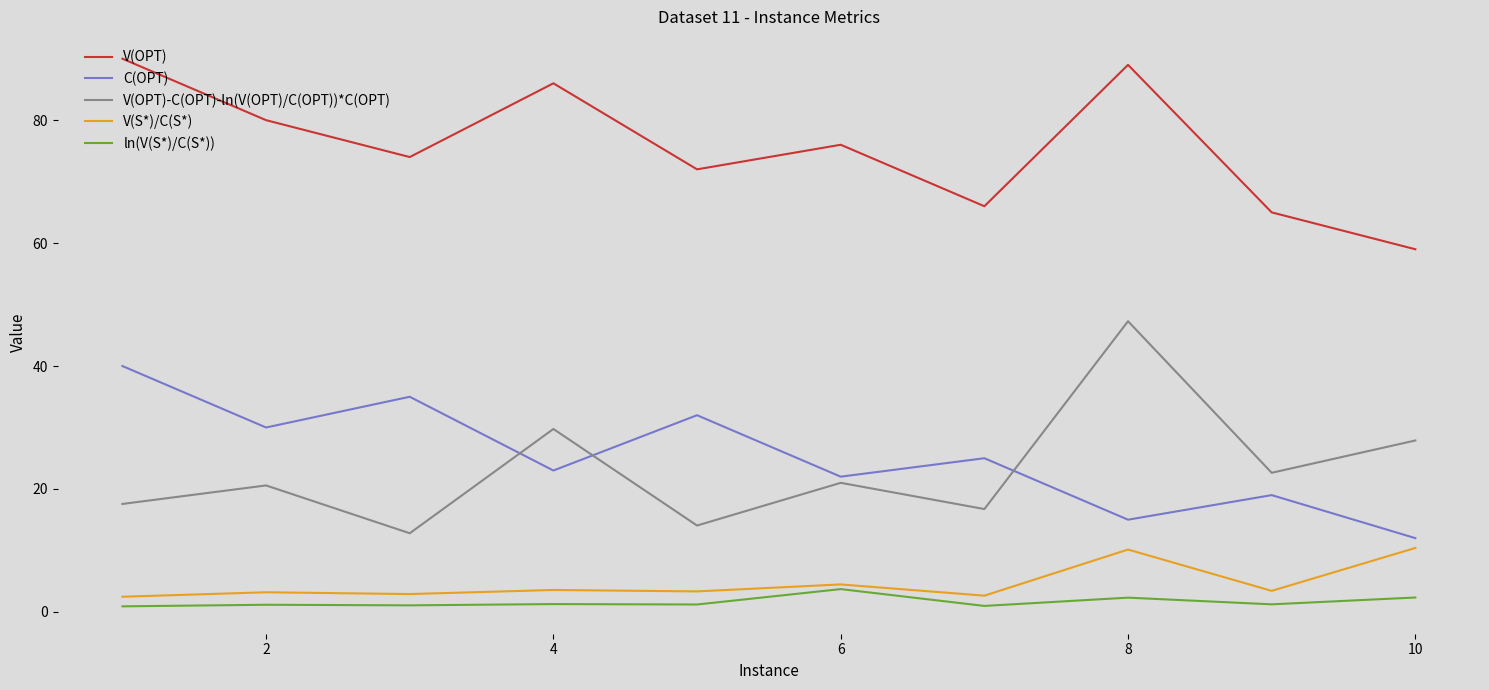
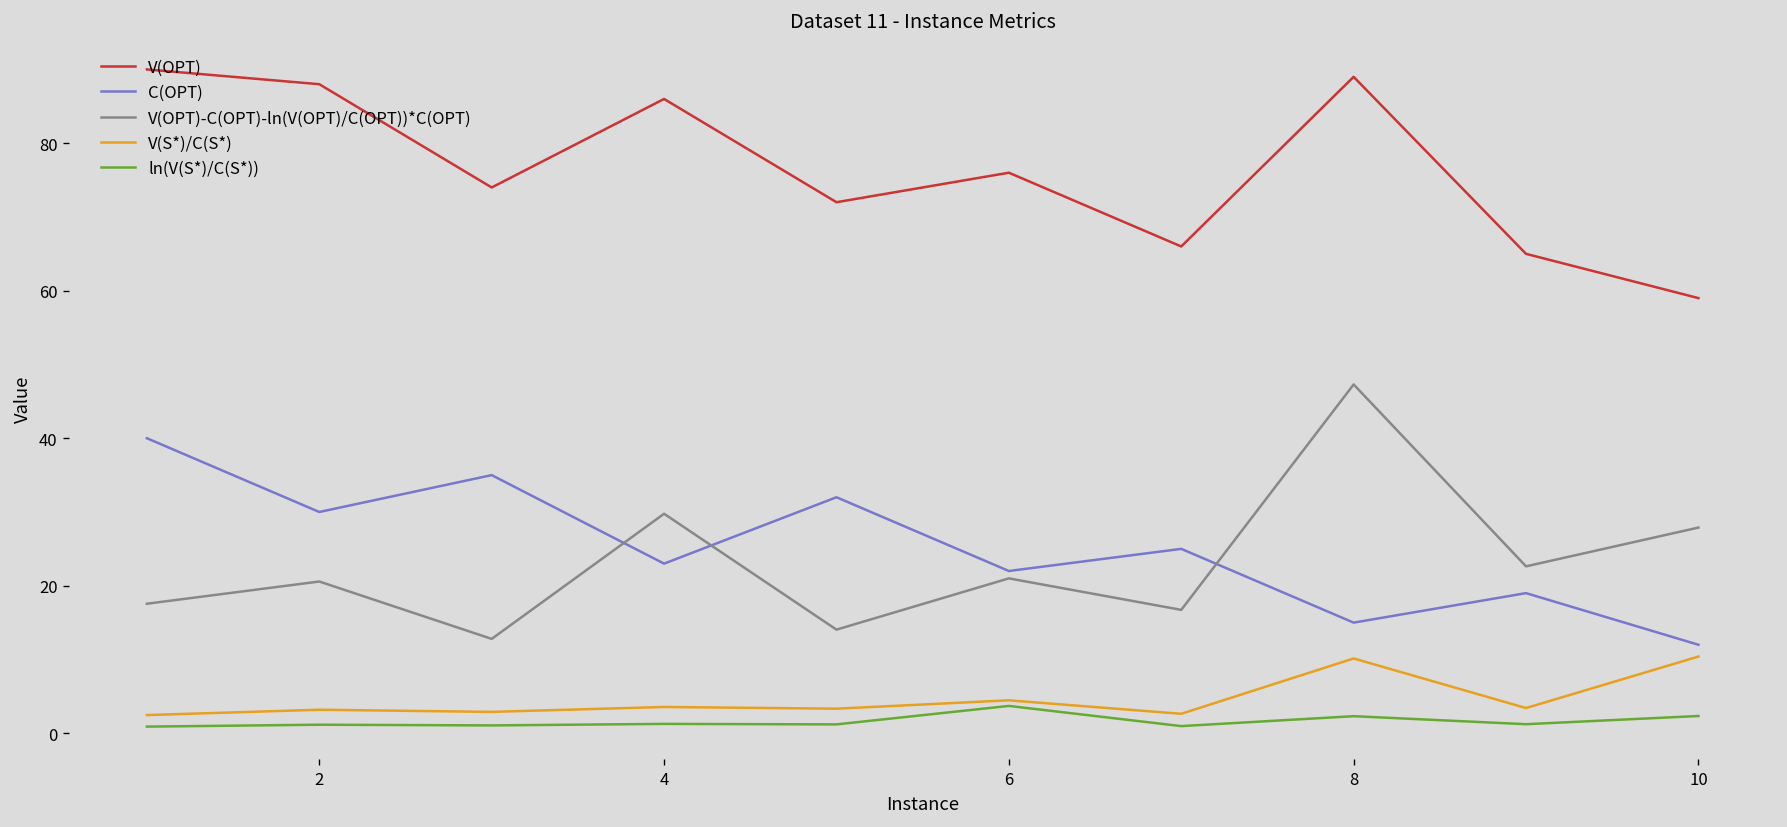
  {
    "V(OPT)": {
-     "2": 80,
+     "2": 88,
      "4": 86,
      "6": 76,
      "8": 89,
      "10": 59
    },
    "C(OPT)": {
      "2": 30,
      "4": 23,
      "6": 22,
      "8": 15,
      "10": 12
    },
    "V(OPT)-C(OPT)-ln(V(OPT)/C(OPT))*C(OPT)": {
      "2": 21,
      "4": 30,
      "6": 21,
      "8": 47,
      "10": 28
    },
    "V(S*)/C(S*)": {
      "2": 3,
      "4": 4,
      "6": 4,
      "8": 10,
      "10": 10
    },
    "ln(V(S*)/C(S*))": {
      "2": 1,
      "4": 1,
      "6": 4,
      "8": 2,
      "10": 2
    }
  }
